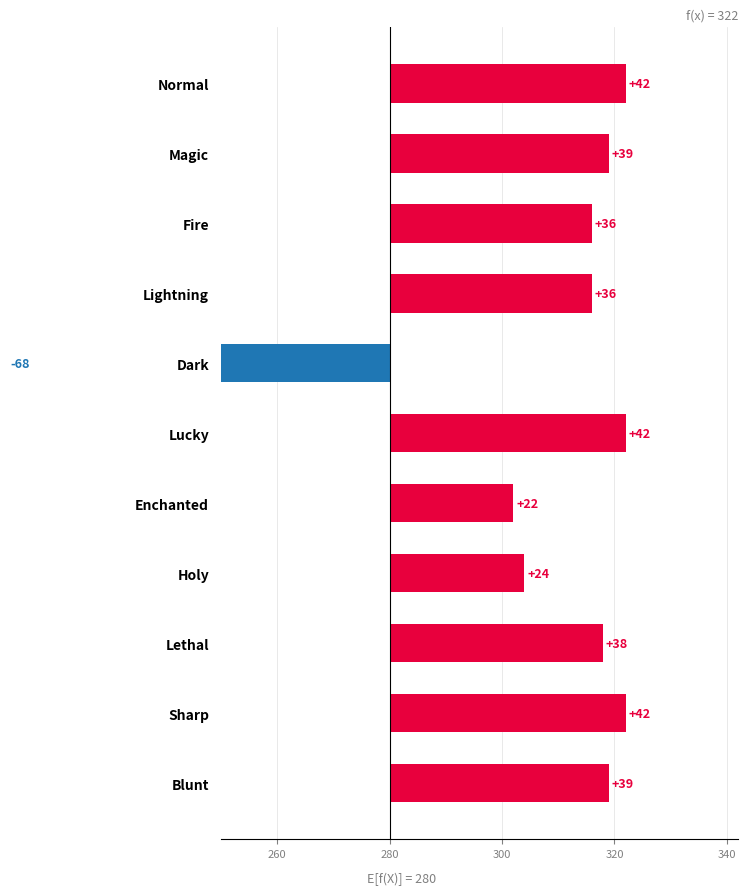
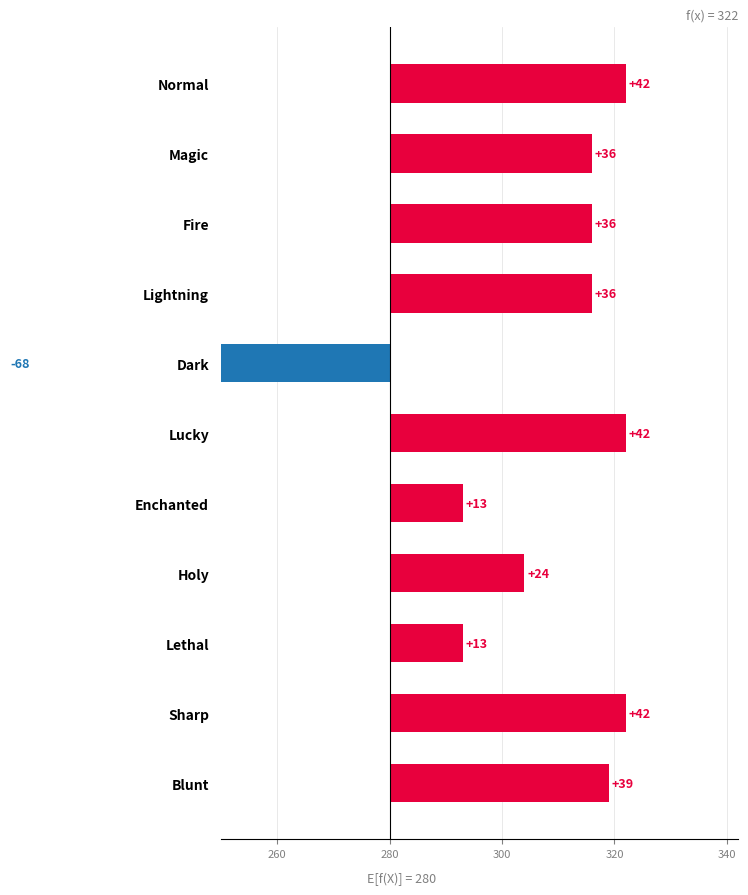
  {
    "Normal": "+42",
-   "Magic": "+39",
+   "Magic": "+36",
    "Fire": "+36",
    "Lightning": "+36",
    "Lucky": "+42",
-   "Enchanted": "+22",
+   "Enchanted": "+13",
    "Holy": "+24",
-   "Lethal": "+38",
+   "Lethal": "+13",
    "Sharp": "+42",
    "Blunt": "+39"
  }
